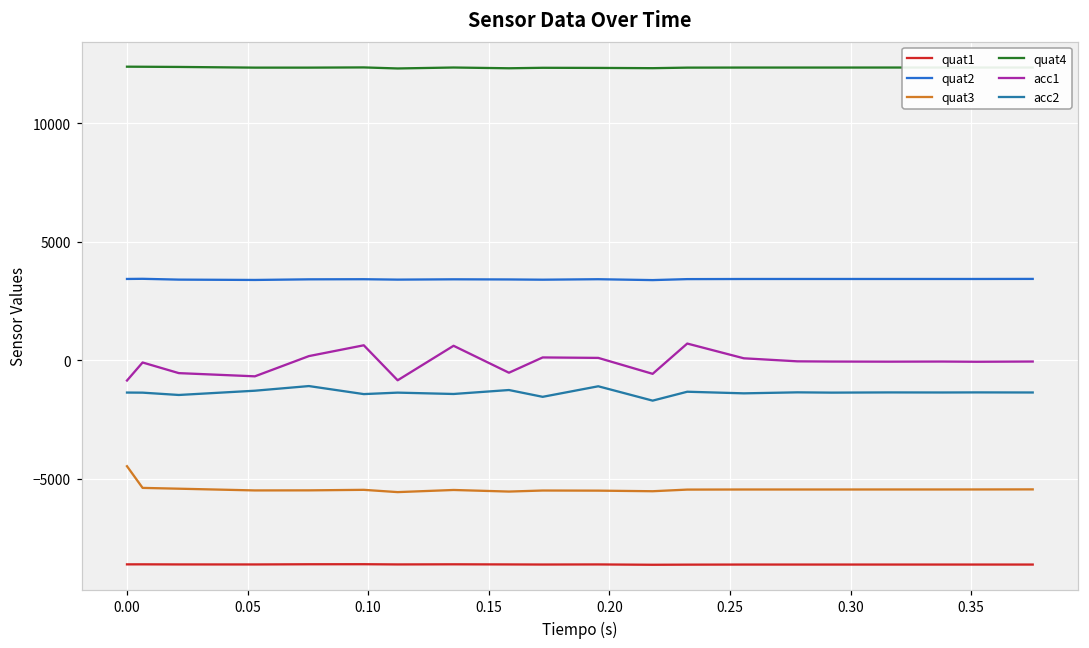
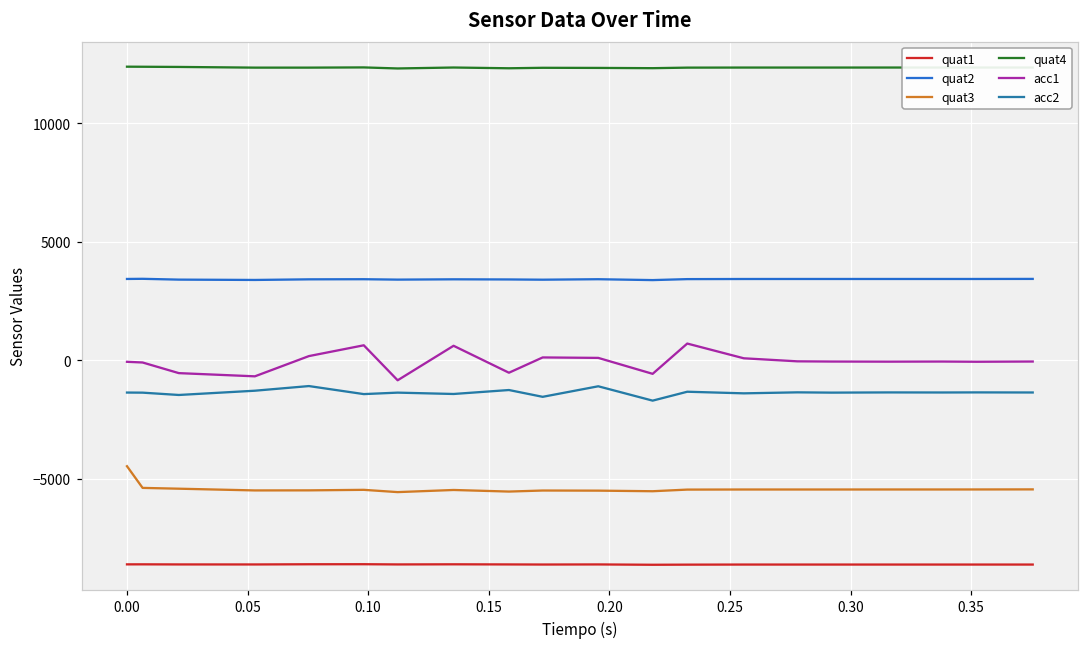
  {
    "quat1": {
      "0.00": -8600
    },
    "quat3": {
      "0.00": -4500
    },
    "quat4": {
      "0.00": 12400
    },
    "acc1": {
-     "0.00": -800
+     "0.00": -100
    }
  }
